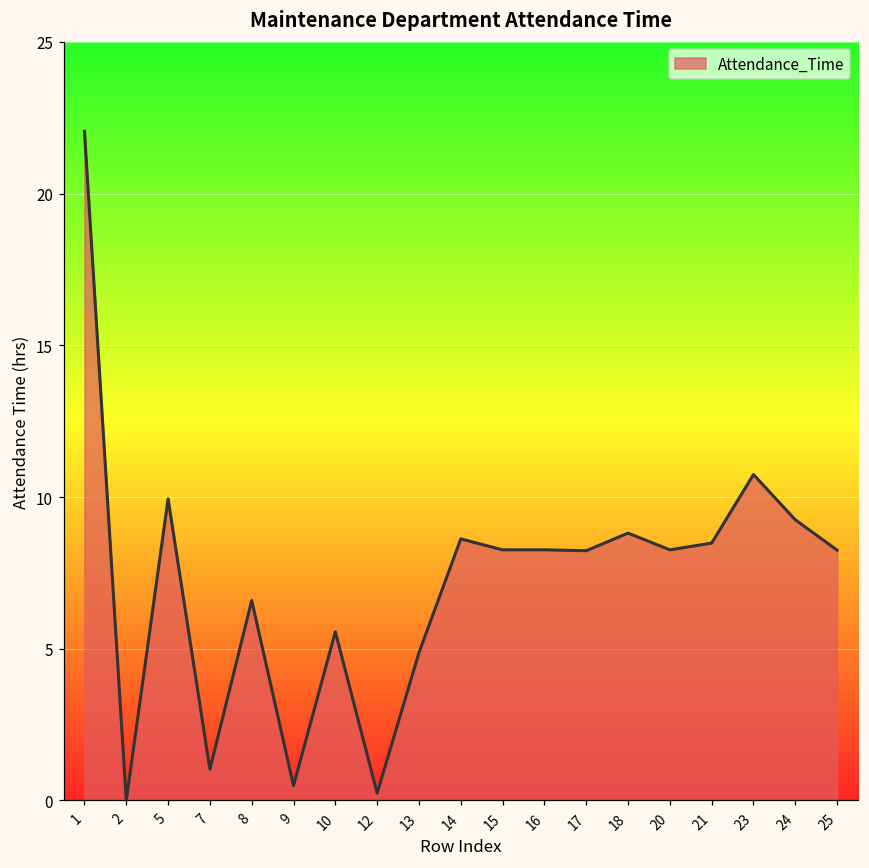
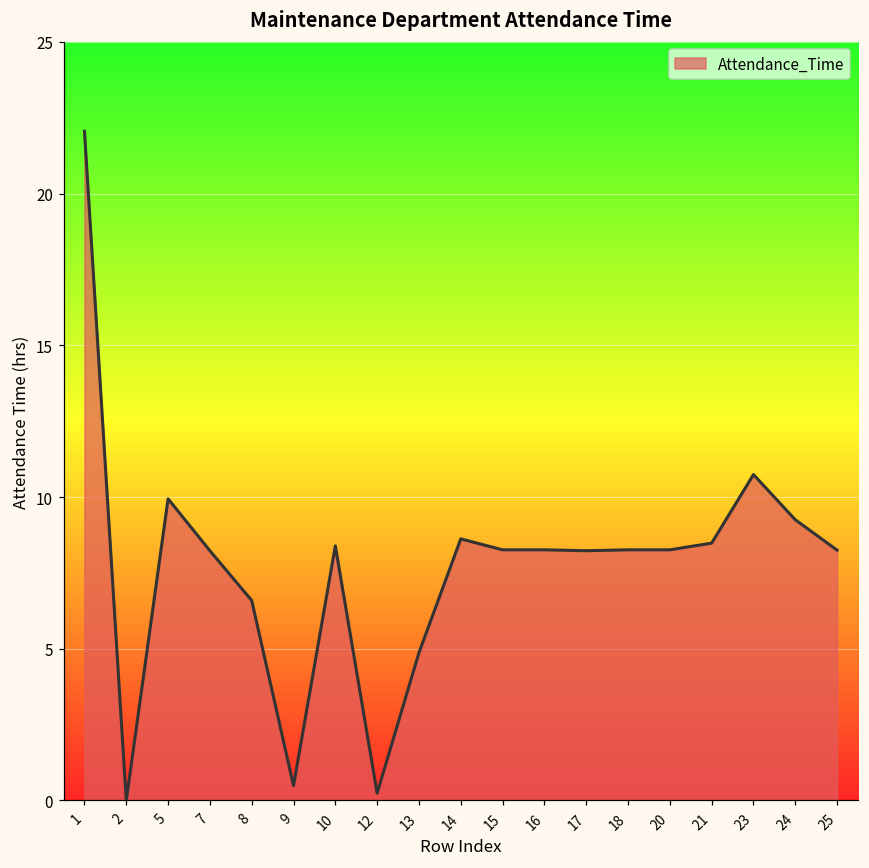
  {
    "1": 22.1,
    "2": 0.0,
    "5": 9.9,
-   "7": 1.0,
+   "7": 8.2,
    "8": 6.6,
    "9": 0.5,
-   "10": 5.6,
+   "10": 8.4,
    "12": 0.2,
    "13": 4.9,
    "14": 8.6,
    "15": 8.3,
    "16": 8.3,
    "17": 8.2,
-   "18": 8.8,
+   "18": 8.3,
    "20": 8.3,
    "21": 8.5,
    "23": 10.7,
    "24": 9.3,
    "25": 8.3
  }
